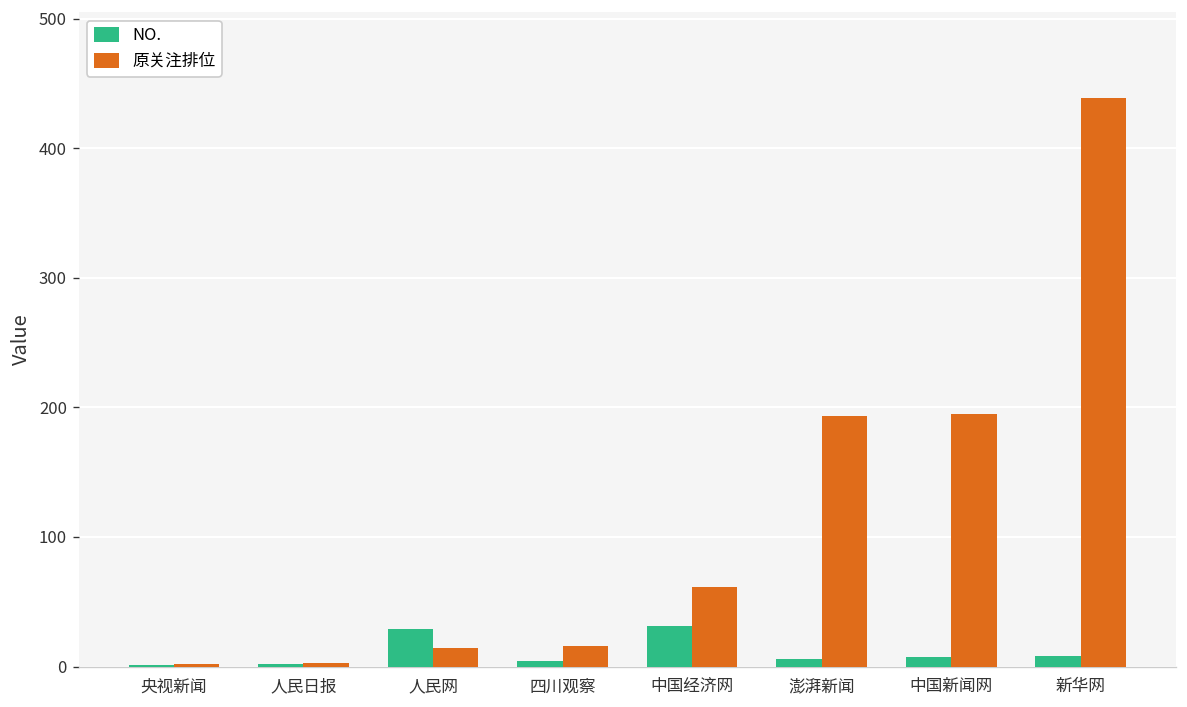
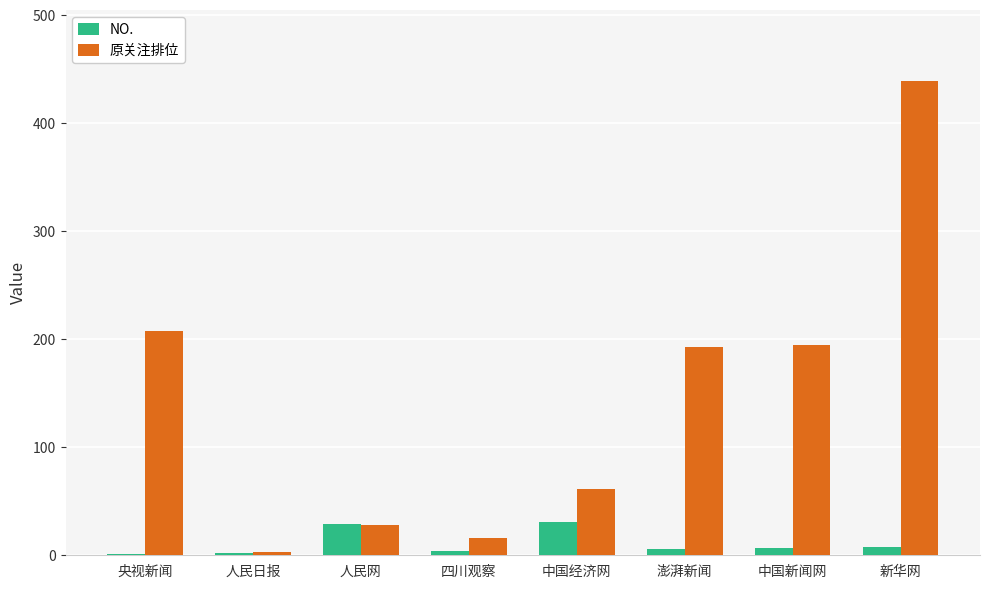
  {
    "NO.": {
      "人民网": 29,
      "四川观察": 4,
      "中国经济网": 31,
      "澎湃新闻": 6,
      "中国新闻网": 7,
      "新华网": 8
    },
    "原关注排位": {
-     "央视新闻": 2,
+     "央视新闻": 208,
      "人民日报": 3,
-     "人民网": 14,
+     "人民网": 28,
      "四川观察": 16,
      "中国经济网": 61,
      "澎湃新闻": 193,
      "中国新闻网": 195,
      "新华网": 439
    }
  }
